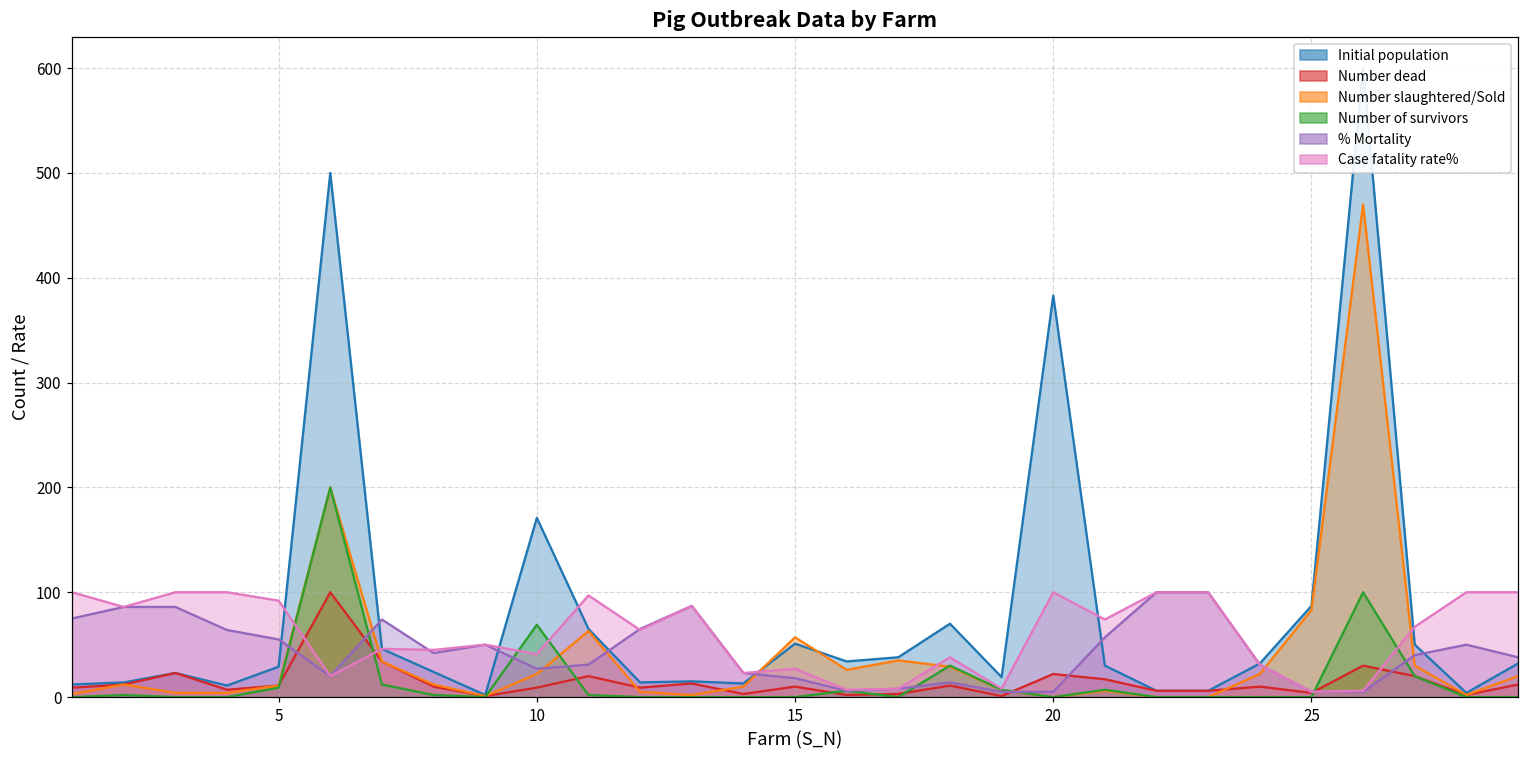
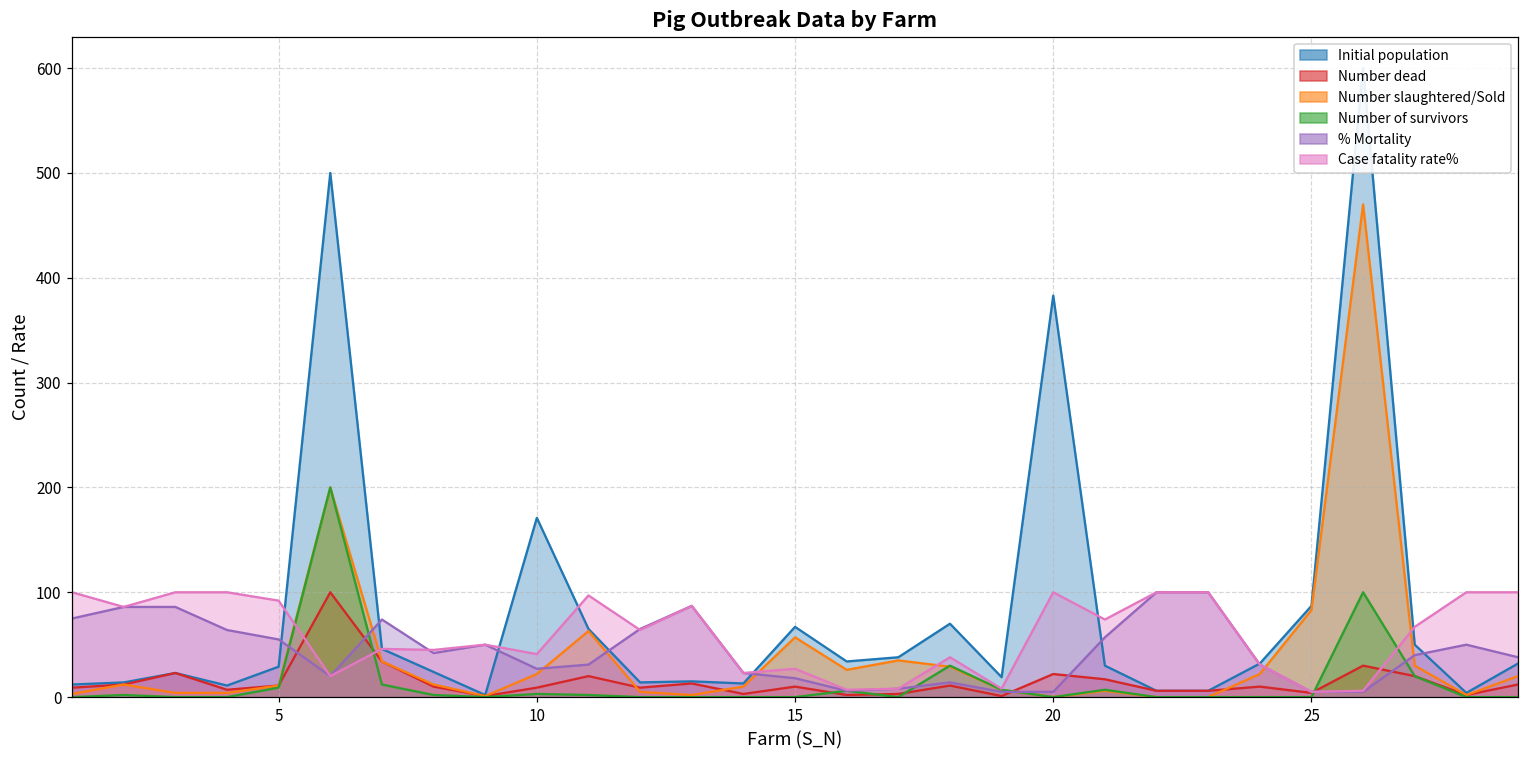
  {
    "Initial population": {
      "5": 30,
      "10": 170,
-     "15": 50,
+     "15": 70,
      "20": 380,
      "25": 90
    },
    "Number of survivors": {
-     "10": 70,
+     "10": 0,
      "15": 0,
      "25": 0
    }
  }
